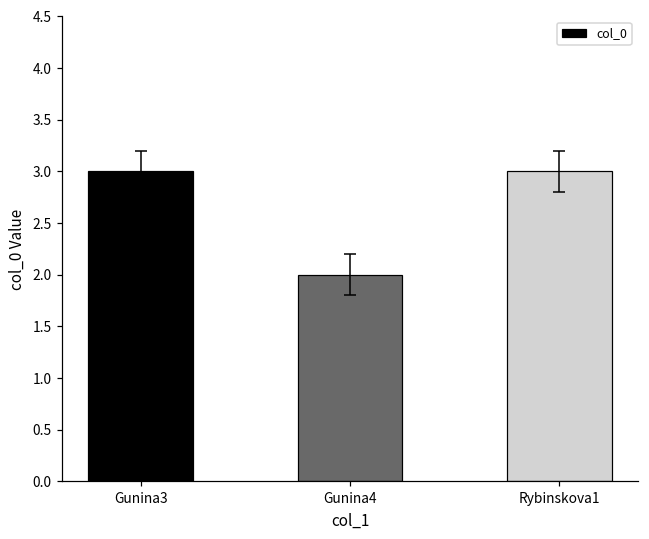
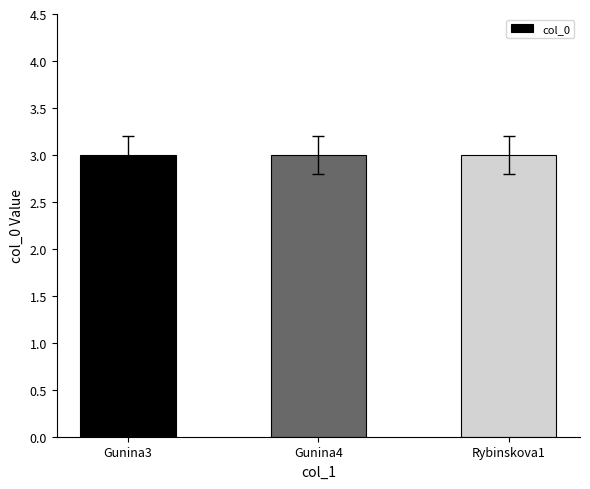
  {
    "col_0": {
      "Gunina3": 3,
-     "Gunina4": 2,
+     "Gunina4": 3,
      "Rybinskova1": 3
    }
  }
